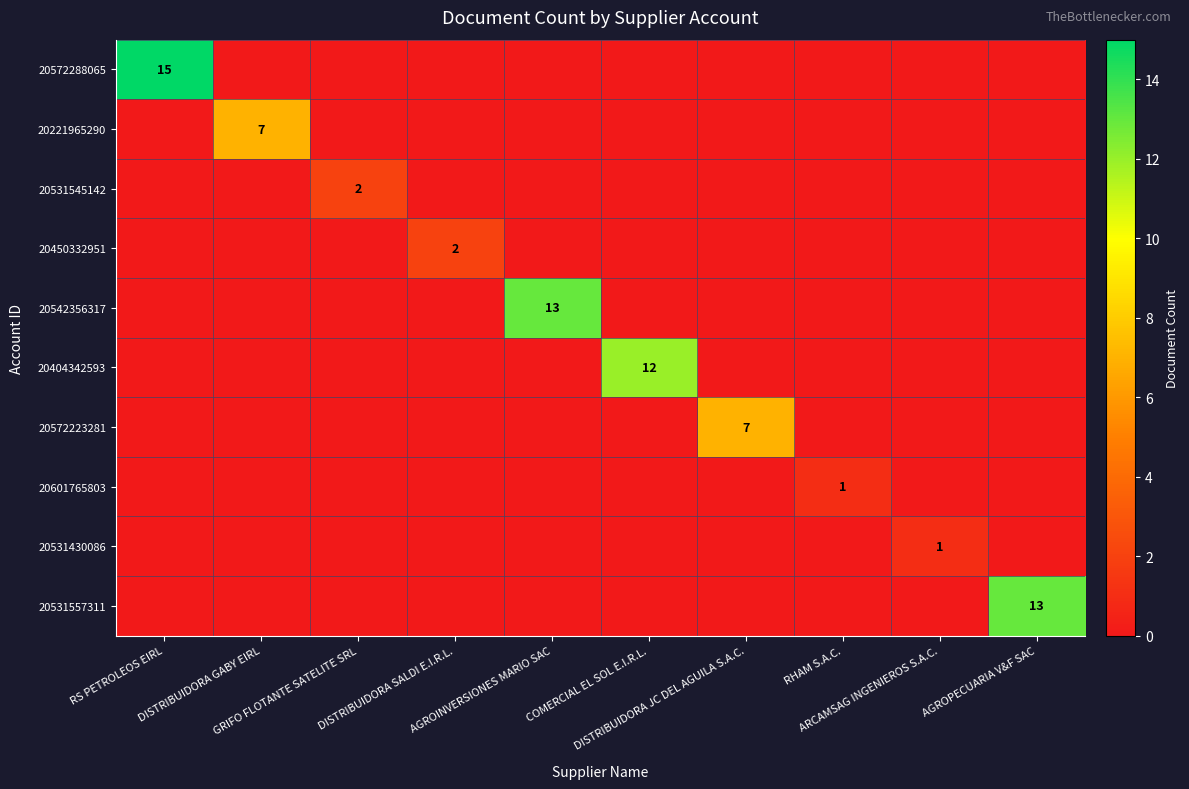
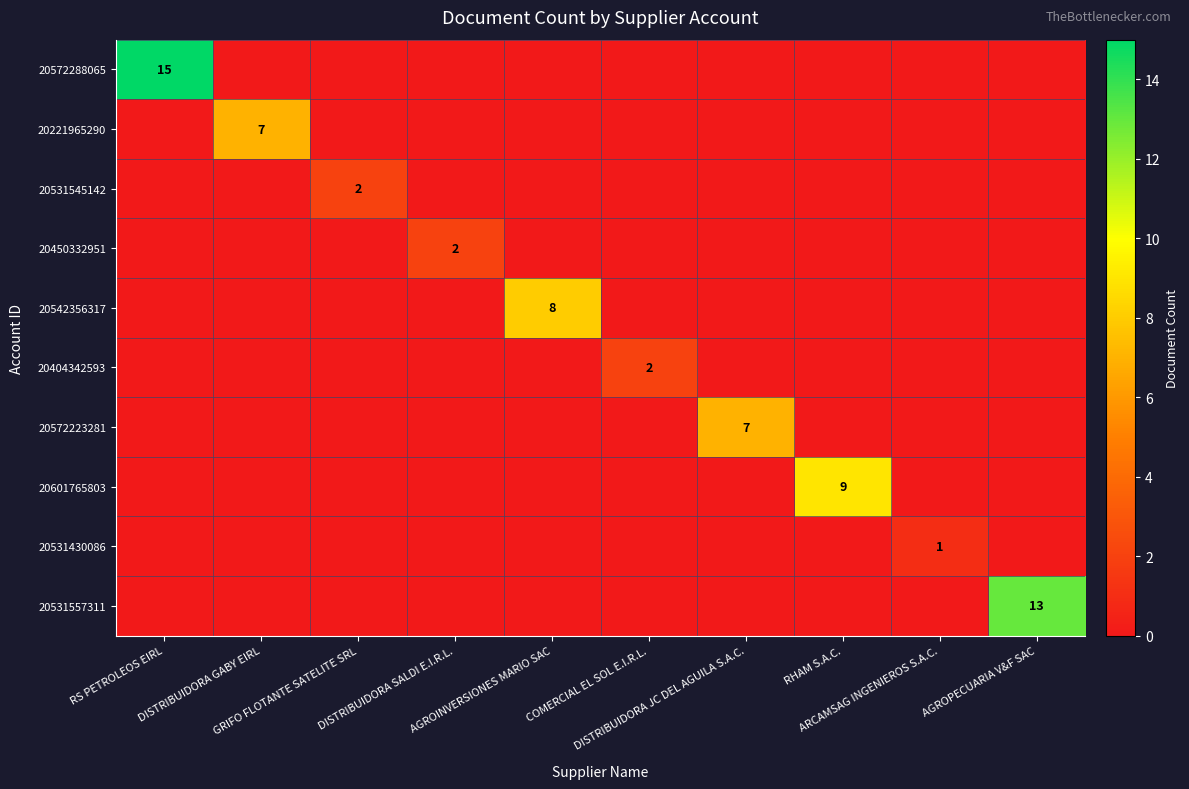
  {
    "20572288065": {
      "RS PETROLEOS EIRL": 15
    },
    "20221965290": {
      "DISTRIBUIDORA GABY EIRL": 7
    },
    "20531545142": {
      "GRIFO FLOTANTE SATELITE SRL": 2
    },
    "20450332951": {
      "DISTRIBUIDORA SALDI E.I.R.L.": 2
    },
    "20542356317": {
-     "AGROINVERSIONES MARIO SAC": 13
+     "AGROINVERSIONES MARIO SAC": 8
    },
    "20404342593": {
-     "COMERCIAL EL SOL E.I.R.L.": 12
+     "COMERCIAL EL SOL E.I.R.L.": 2
    },
    "20572223281": {
      "DISTRIBUIDORA JC DEL AGUILA S.A.C.": 7
    },
    "20601765803": {
-     "RHAM S.A.C.": 1
+     "RHAM S.A.C.": 9
    },
    "20531430086": {
      "ARCAMSAG INGENIEROS S.A.C.": 1
    },
    "20531557311": {
      "AGROPECUARIA V&F SAC": 13
    }
  }
